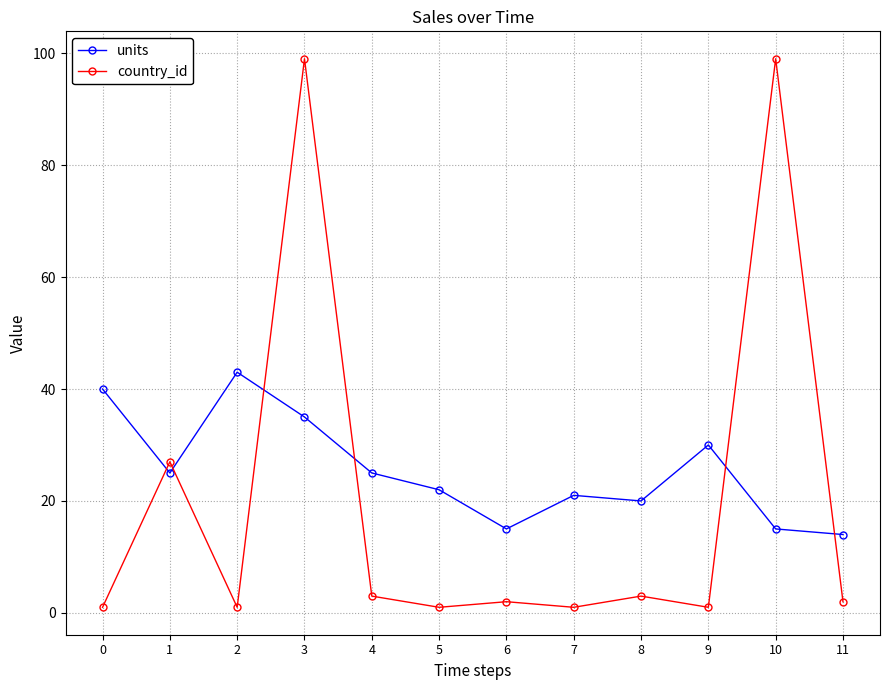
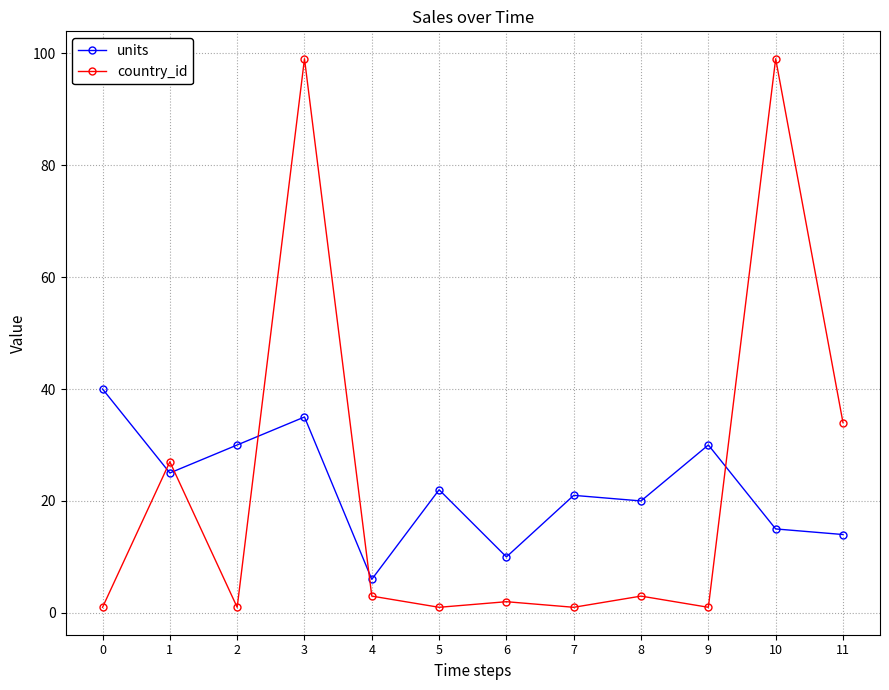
  {
    "units": {
      "0": 40,
      "1": 25,
-     "2": 43,
+     "2": 30,
      "3": 35,
-     "4": 25,
+     "4": 6,
      "5": 22,
-     "6": 15,
+     "6": 10,
      "7": 21,
      "8": 20,
      "9": 30,
      "10": 15,
      "11": 14
    },
    "country_id": {
      "0": 1,
      "1": 27,
      "2": 1,
      "3": 99,
      "4": 3,
      "5": 1,
      "6": 2,
      "7": 1,
      "8": 3,
      "9": 1,
      "10": 99,
-     "11": 2
+     "11": 34
    }
  }
